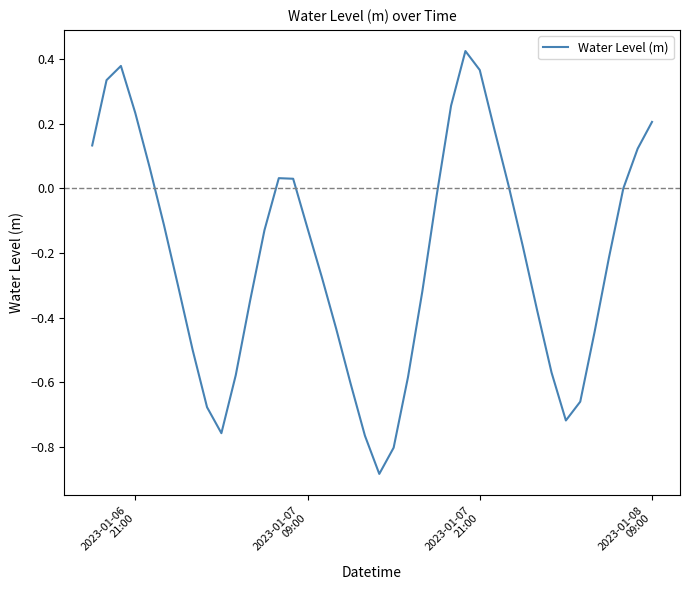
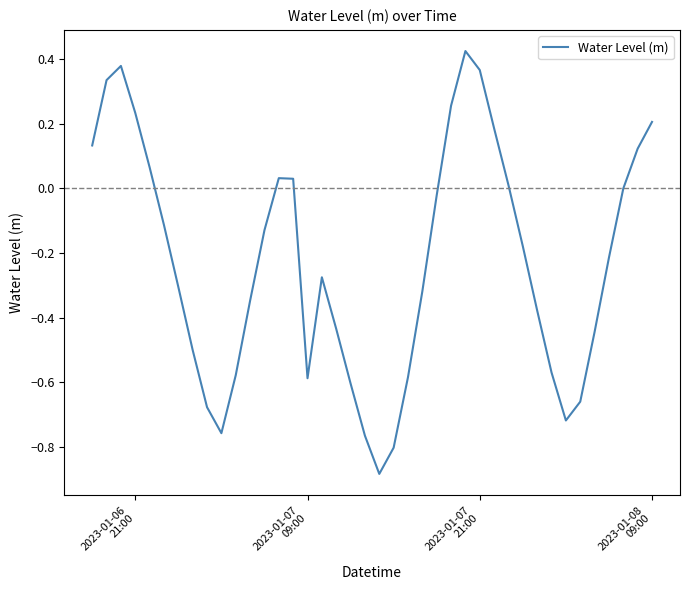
  {
    "2023-01-06 21:00": 0.23,
-   "2023-01-07 09:00": -0.12,
+   "2023-01-07 09:00": -0.59,
    "2023-01-07 21:00": 0.37,
    "2023-01-08 09:00": 0.21
  }
